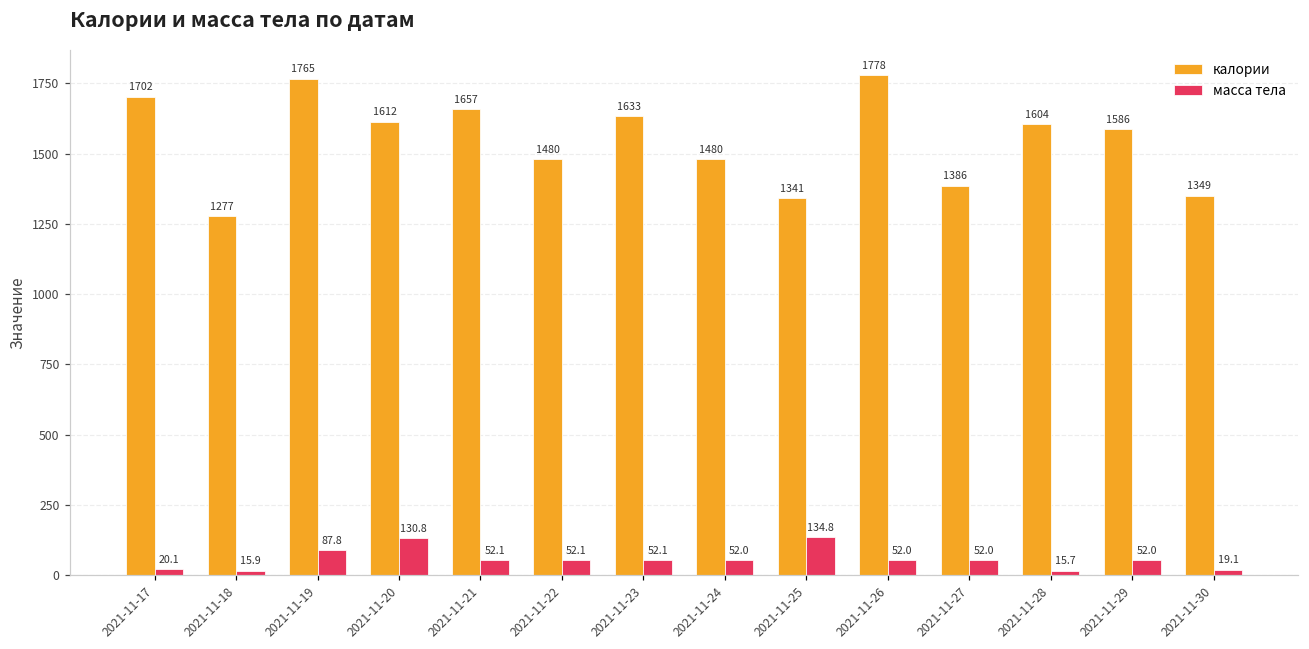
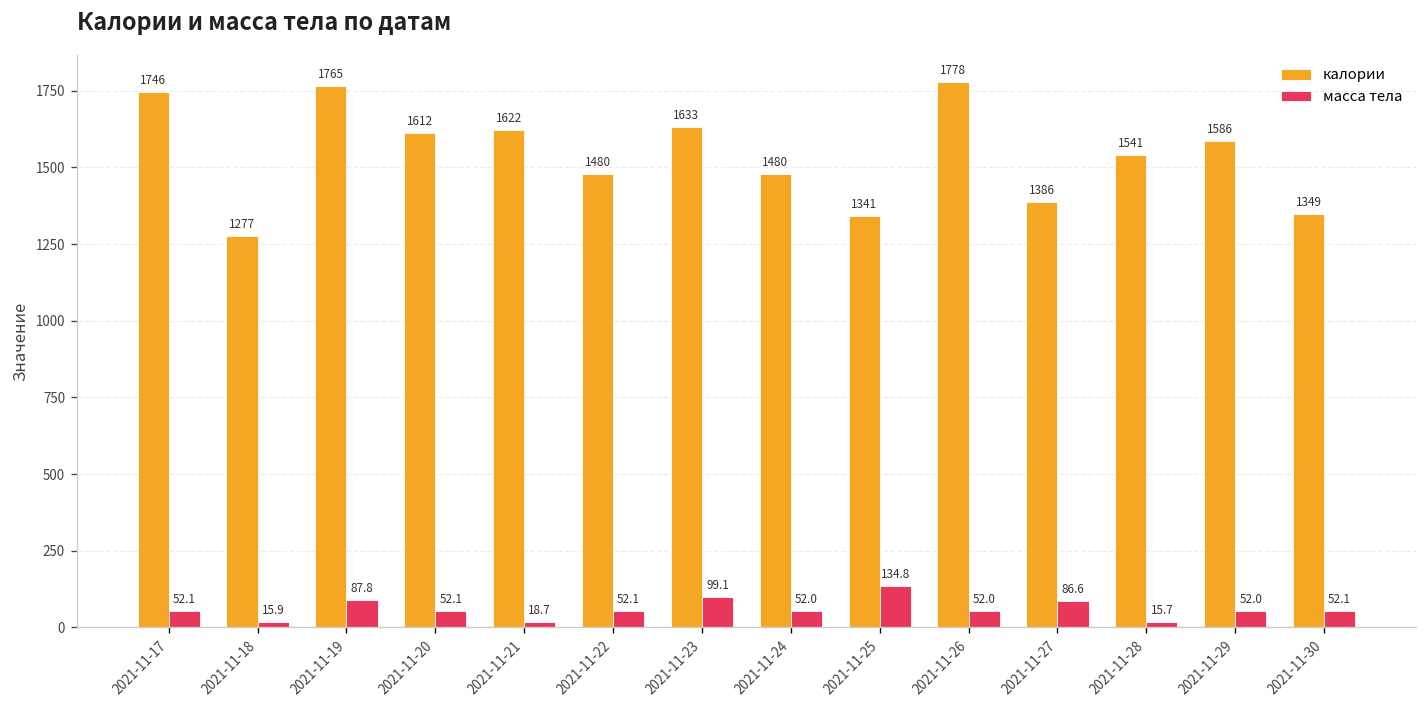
  {
    "калории": {
-     "2021-11-17": 1702,
+     "2021-11-17": 1746,
      "2021-11-18": 1277,
      "2021-11-19": 1765,
      "2021-11-20": 1612,
-     "2021-11-21": 1657,
+     "2021-11-21": 1622,
      "2021-11-22": 1480,
      "2021-11-23": 1633,
      "2021-11-24": 1480,
      "2021-11-25": 1341,
      "2021-11-26": 1778,
      "2021-11-27": 1386,
-     "2021-11-28": 1604,
+     "2021-11-28": 1541,
      "2021-11-29": 1586,
      "2021-11-30": 1349
    },
    "масса тела": {
-     "2021-11-17": 20.1,
+     "2021-11-17": 52.1,
      "2021-11-18": 15.9,
      "2021-11-19": 87.8,
-     "2021-11-20": 130.8,
-     "2021-11-21": 52.1,
+     "2021-11-20": 52.1,
+     "2021-11-21": 18.7,
      "2021-11-22": 52.1,
-     "2021-11-23": 52.1,
+     "2021-11-23": 99.1,
      "2021-11-24": 52.0,
      "2021-11-25": 134.8,
      "2021-11-26": 52.0,
-     "2021-11-27": 52.0,
+     "2021-11-27": 86.6,
      "2021-11-28": 15.7,
      "2021-11-29": 52.0,
-     "2021-11-30": 19.1
+     "2021-11-30": 52.1
    }
  }
